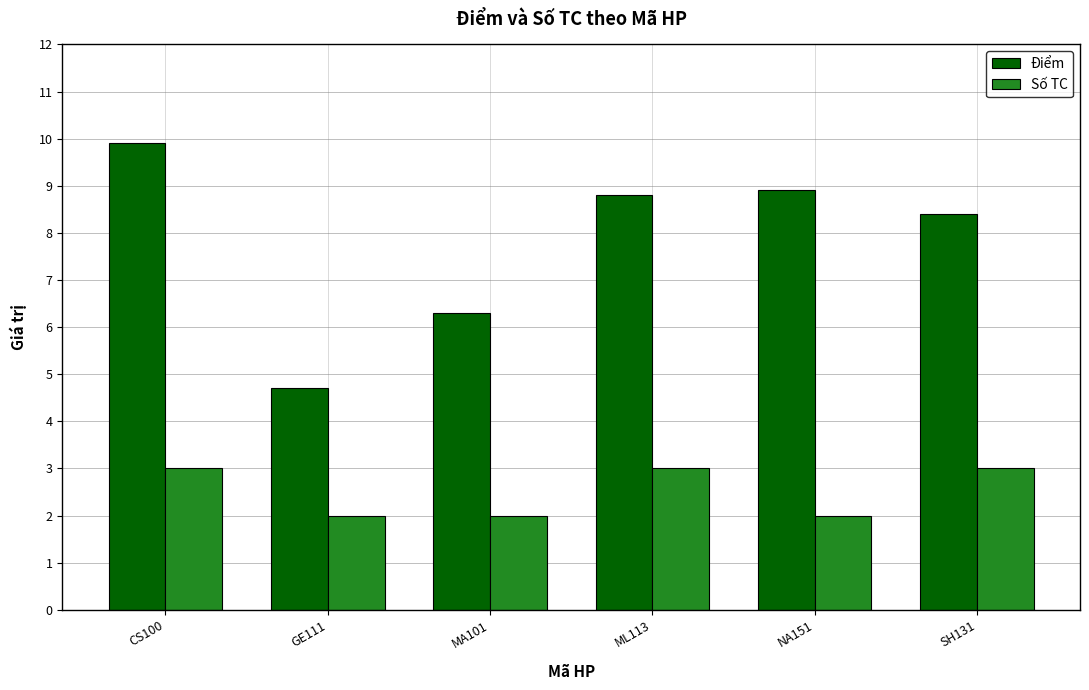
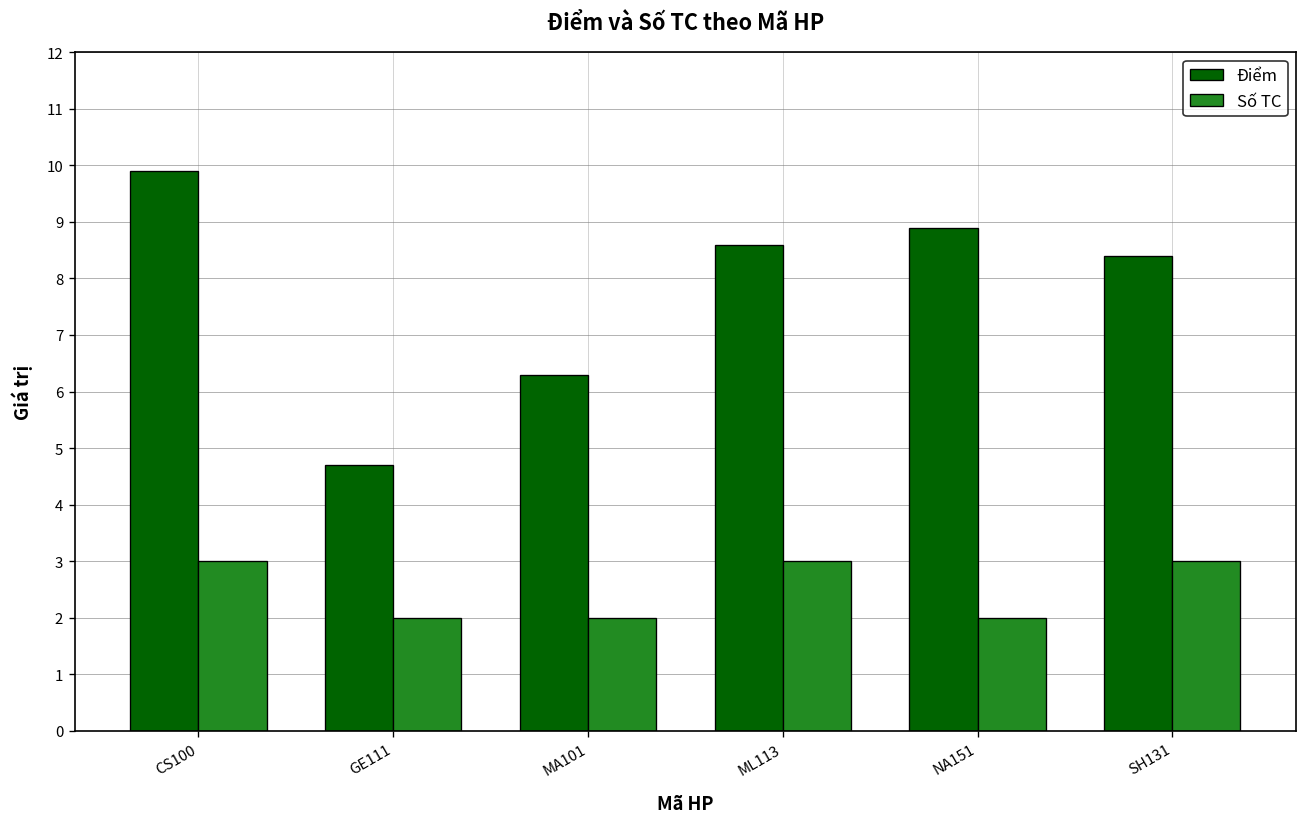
  {
    "Điểm": {
      "CS100": 9.9,
      "GE111": 4.7,
      "MA101": 6.3,
-     "ML113": 8.8,
+     "ML113": 8.6,
      "NA151": 8.9,
      "SH131": 8.4
    },
    "Số TC": {
      "CS100": 3.0,
      "GE111": 2.0,
      "MA101": 2.0,
      "ML113": 3.0,
      "NA151": 2.0,
      "SH131": 3.0
    }
  }
